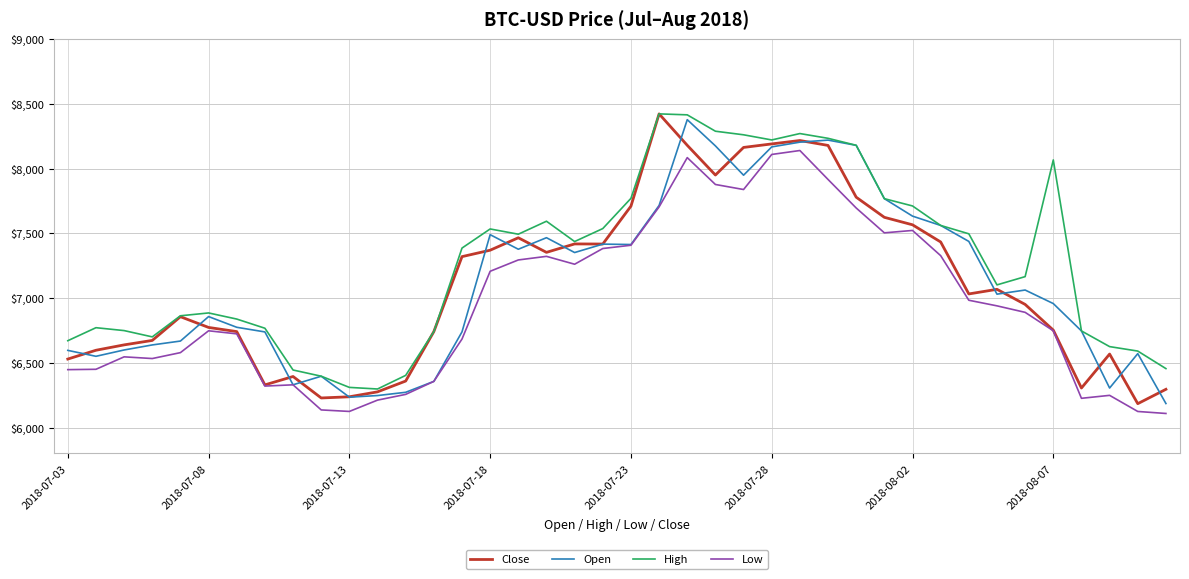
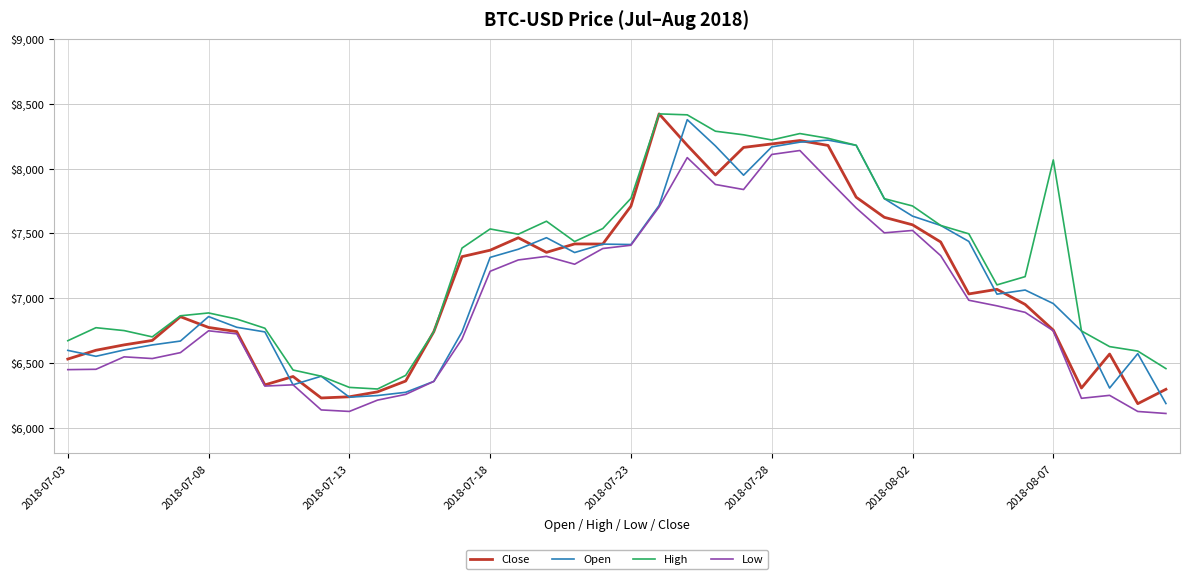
  {
    "Close": {
      "2018-07-03": "$6,530",
      "2018-07-08": "$6,770",
      "2018-07-18": "$7,370",
      "2018-07-23": "$7,710",
      "2018-07-28": "$8,190",
      "2018-08-02": "$7,570"
    },
    "Open": {
      "2018-07-03": "$6,600",
      "2018-07-08": "$6,860",
-     "2018-07-18": "$7,490",
+     "2018-07-18": "$7,320",
      "2018-07-28": "$8,170",
      "2018-08-02": "$7,630",
      "2018-08-07": "$6,960"
    },
    "High": {
      "2018-07-03": "$6,670",
      "2018-07-08": "$6,890",
      "2018-07-13": "$6,310",
      "2018-07-18": "$7,530",
      "2018-07-23": "$7,770",
      "2018-07-28": "$8,220",
      "2018-08-02": "$7,710",
      "2018-08-07": "$8,070"
    },
    "Low": {
      "2018-07-03": "$6,450",
      "2018-07-08": "$6,750",
      "2018-07-13": "$6,120",
      "2018-07-18": "$7,210",
      "2018-07-28": "$8,110",
      "2018-08-02": "$7,520"
    }
  }
